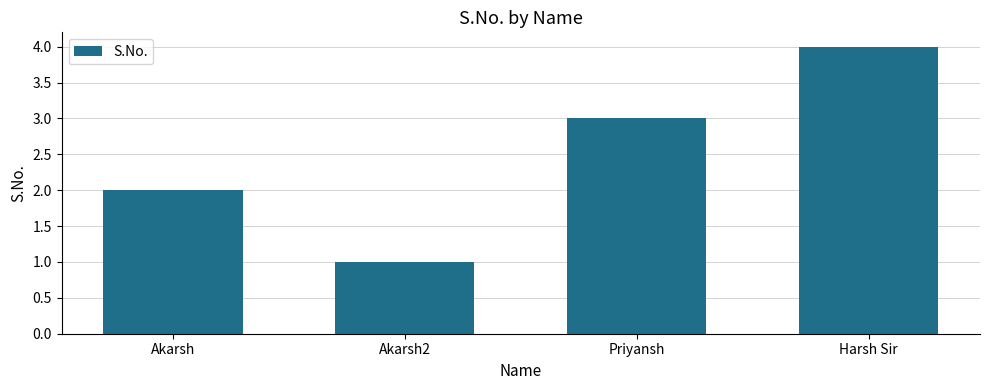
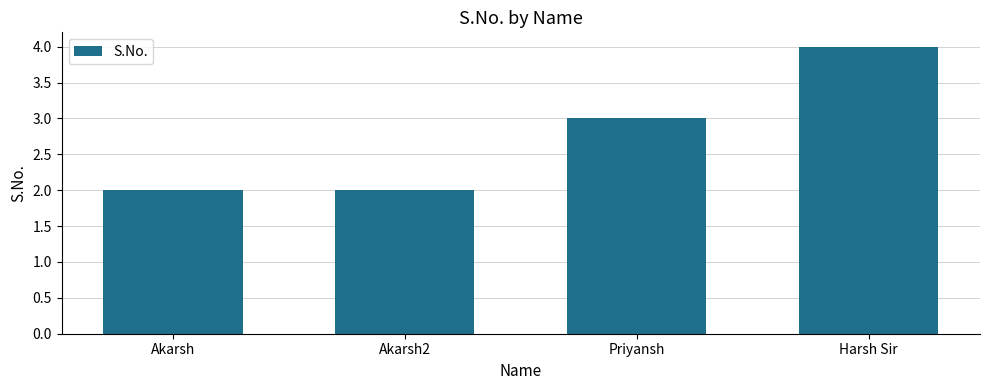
  {
    "Akarsh": 2,
-   "Akarsh2": 1,
+   "Akarsh2": 2,
    "Priyansh": 3,
    "Harsh Sir": 4
  }
